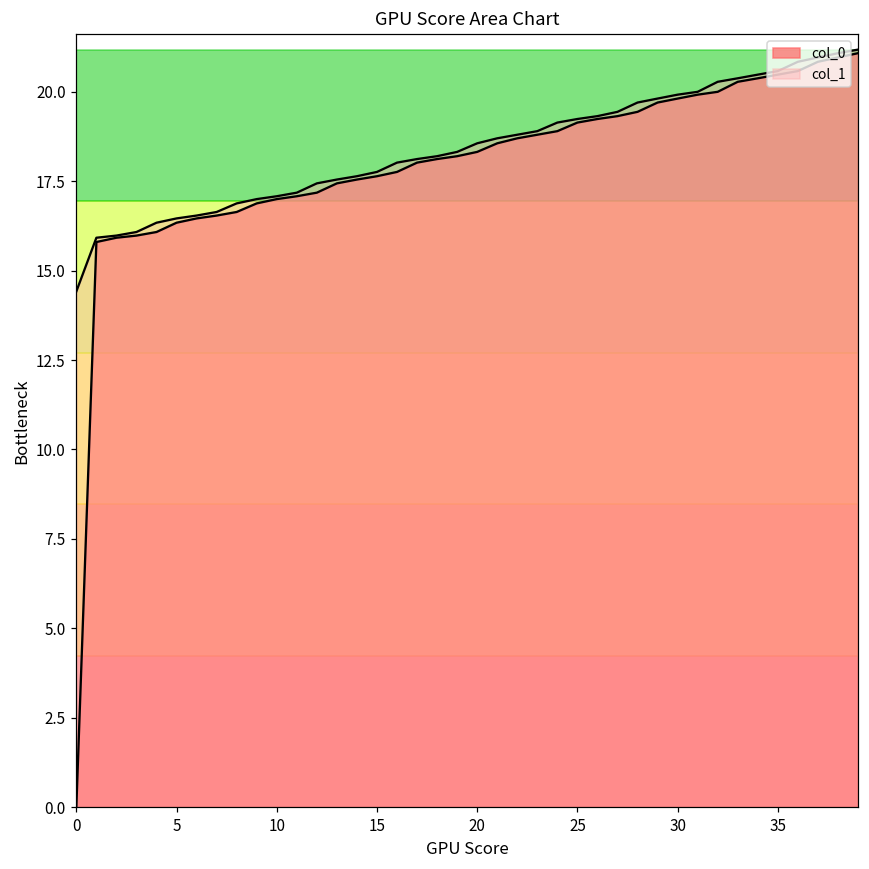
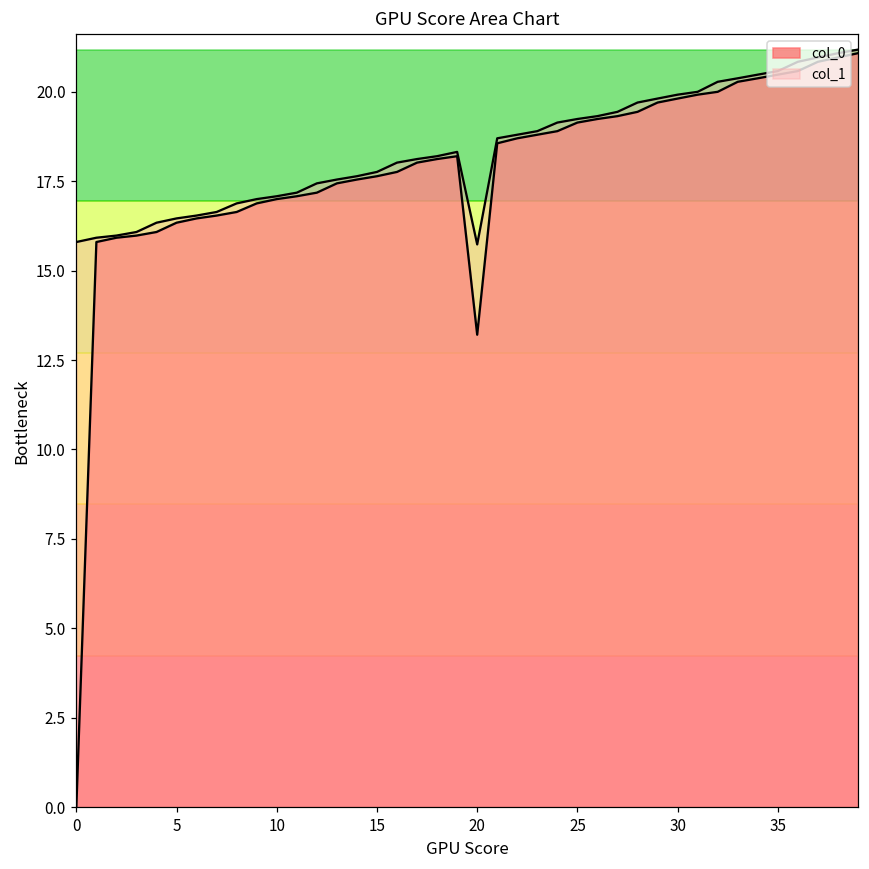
  {
    "col_0": {
      "0": 0.0,
      "5": 16.3,
      "10": 17.0,
      "15": 17.6,
-     "20": 18.3,
+     "20": 13.2,
      "25": 19.1,
      "30": 19.8
    },
    "col_1": {
-     "0": 14.4,
+     "0": 15.8,
      "5": 16.5,
      "10": 17.1,
      "15": 17.8,
-     "20": 18.6,
+     "20": 15.7,
      "25": 19.2,
      "30": 19.9
    }
  }
